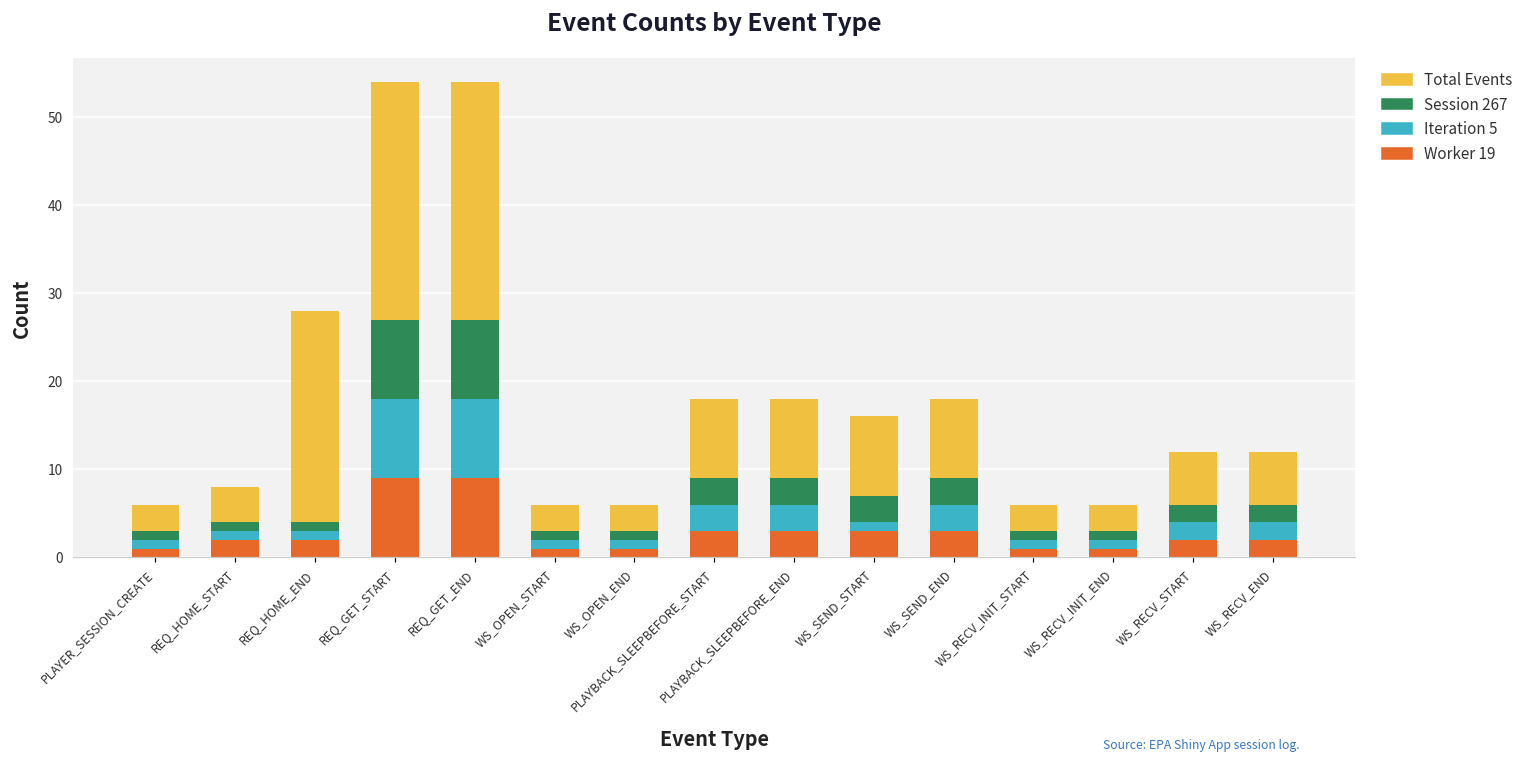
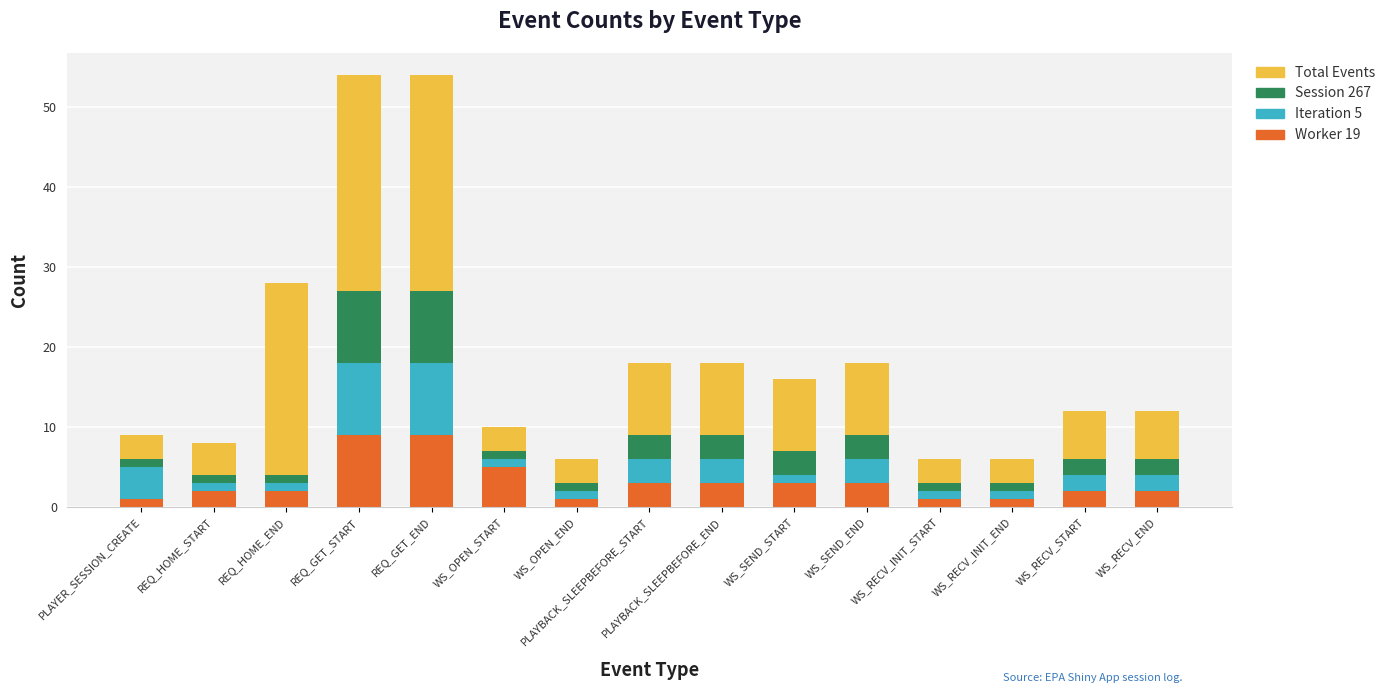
  {
    "Worker 19": {
      "PLAYER_SESSION_CREATE": 1,
      "REQ_HOME_START": 2,
      "REQ_HOME_END": 2,
      "REQ_GET_START": 9,
      "REQ_GET_END": 9,
-     "WS_OPEN_START": 1,
+     "WS_OPEN_START": 5,
      "WS_OPEN_END": 1,
      "PLAYBACK_SLEEPBEFORE_START": 3,
      "PLAYBACK_SLEEPBEFORE_END": 3,
      "WS_SEND_START": 3,
      "WS_SEND_END": 3,
      "WS_RECV_INIT_START": 1,
      "WS_RECV_INIT_END": 1,
      "WS_RECV_START": 2,
      "WS_RECV_END": 2
    },
    "Iteration 5": {
-     "PLAYER_SESSION_CREATE": 1,
+     "PLAYER_SESSION_CREATE": 4,
      "REQ_HOME_START": 1,
      "REQ_HOME_END": 1,
      "REQ_GET_START": 9,
      "REQ_GET_END": 9,
      "WS_OPEN_START": 1,
      "WS_OPEN_END": 1,
      "PLAYBACK_SLEEPBEFORE_START": 3,
      "PLAYBACK_SLEEPBEFORE_END": 3,
      "WS_SEND_START": 1,
      "WS_SEND_END": 3,
      "WS_RECV_INIT_START": 1,
      "WS_RECV_INIT_END": 1,
      "WS_RECV_START": 2,
      "WS_RECV_END": 2
    },
    "Total Events": {
      "PLAYER_SESSION_CREATE": 3,
      "REQ_HOME_START": 4,
      "REQ_HOME_END": 24,
      "REQ_GET_START": 27,
      "REQ_GET_END": 27,
      "WS_OPEN_START": 3,
      "WS_OPEN_END": 3,
      "PLAYBACK_SLEEPBEFORE_START": 9,
      "PLAYBACK_SLEEPBEFORE_END": 9,
      "WS_SEND_START": 9,
      "WS_SEND_END": 9,
      "WS_RECV_INIT_START": 3,
      "WS_RECV_INIT_END": 3,
      "WS_RECV_START": 6,
      "WS_RECV_END": 6
    }
  }
